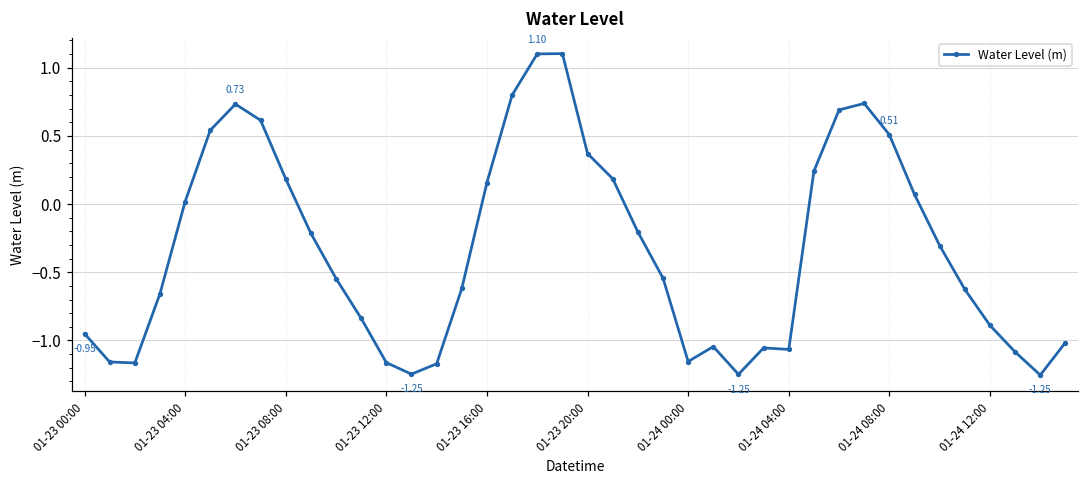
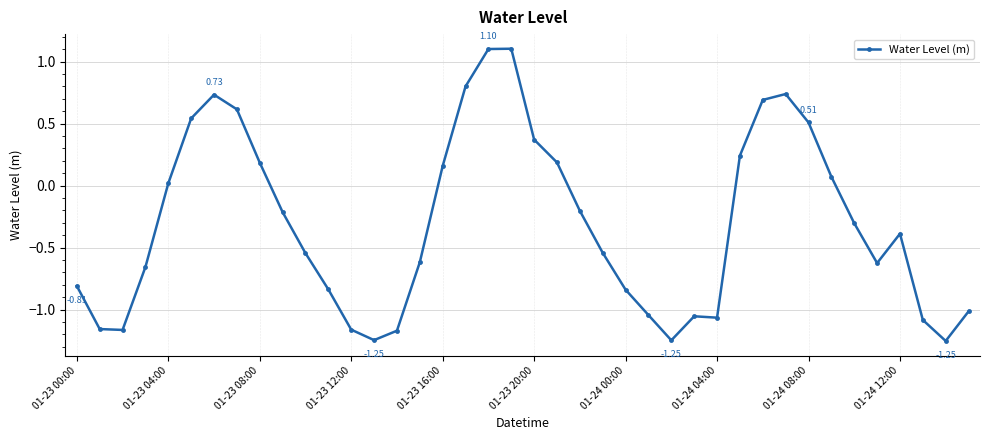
  {
-   "01-23 00:00": -0.95,
-   "01-24 00:00": -1.15,
+   "01-23 00:00": -0.81,
+   "01-24 00:00": -0.84,
    "01-24 08:00": 0.51,
-   "01-24 12:00": -0.89
+   "01-24 12:00": -0.39
  }
